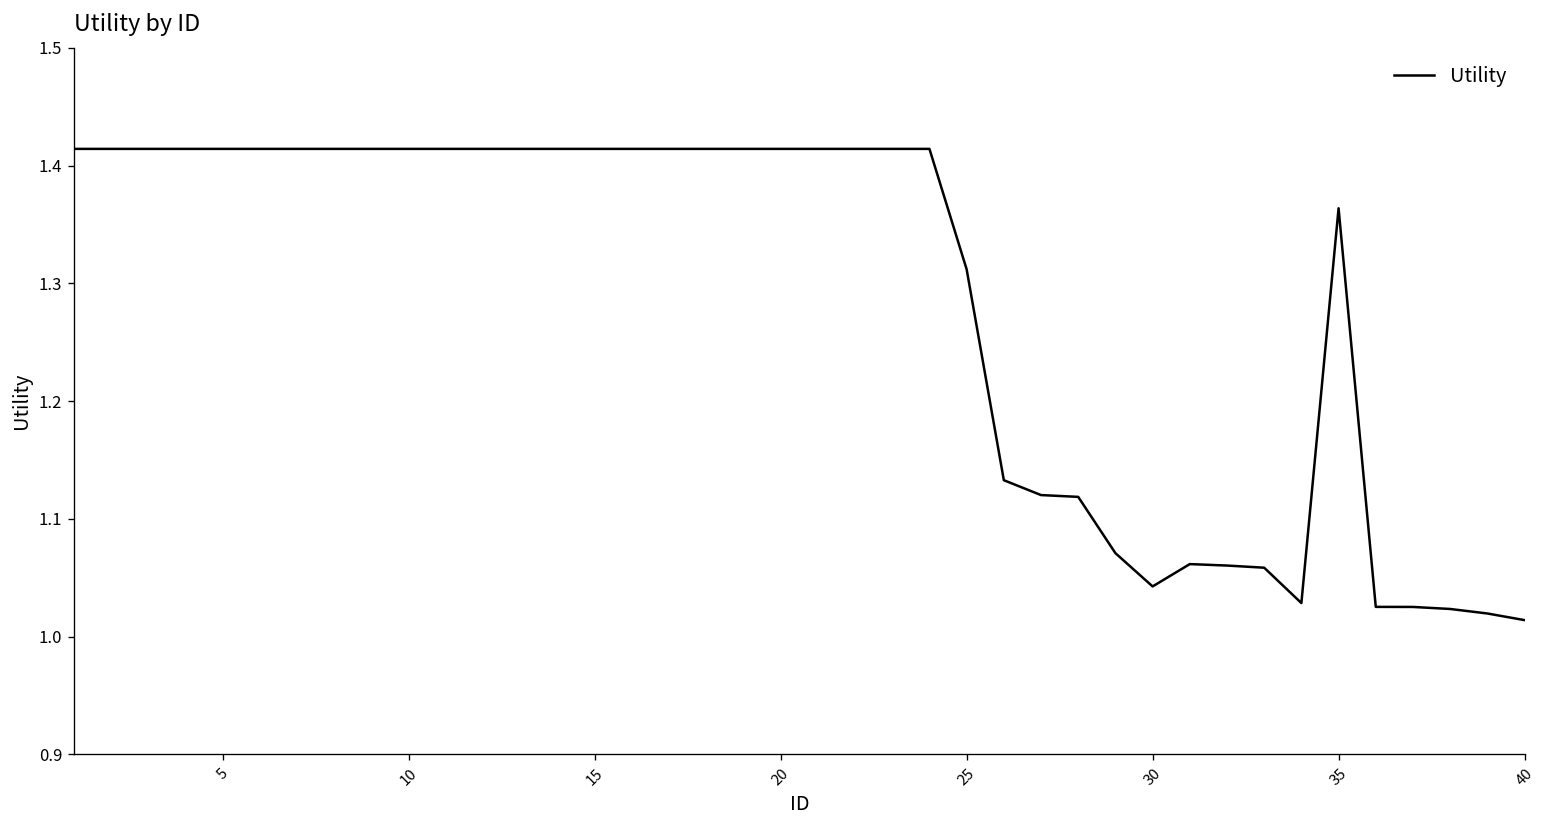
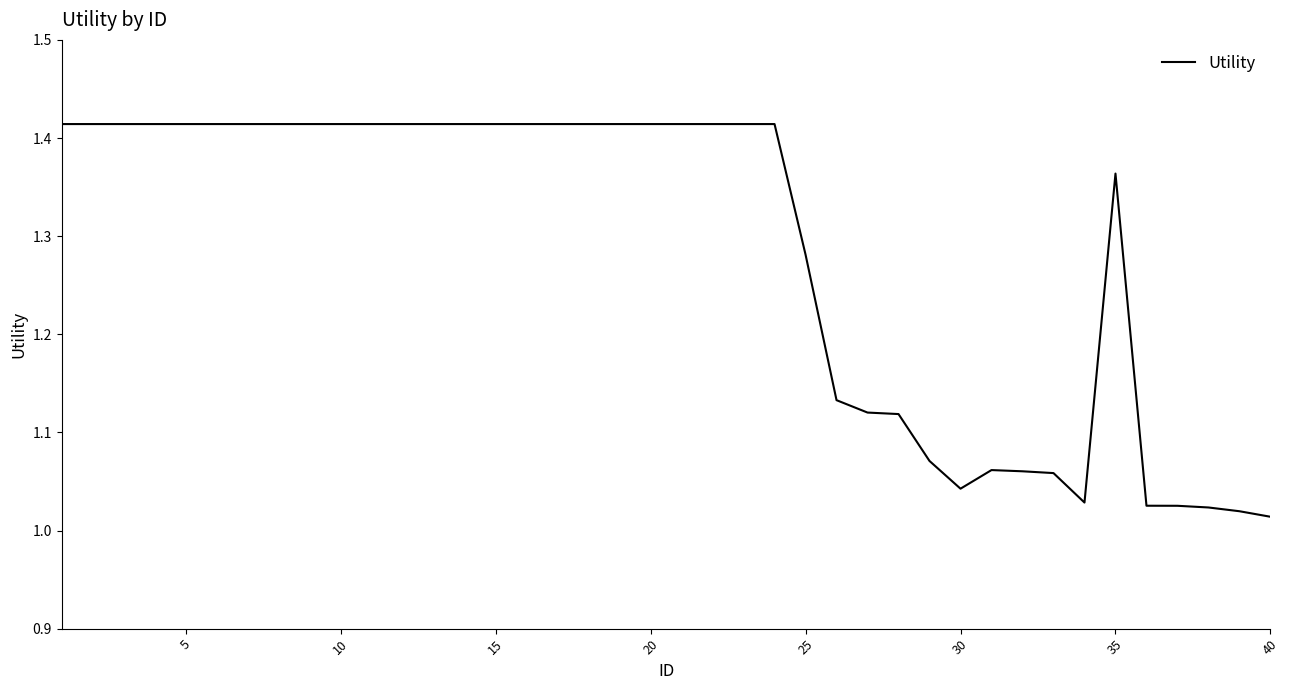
  {
    "5": 1.41,
    "10": 1.41,
    "15": 1.41,
    "20": 1.41,
-   "25": 1.31,
+   "25": 1.28,
    "30": 1.04,
    "35": 1.36,
    "40": 1.01
  }
